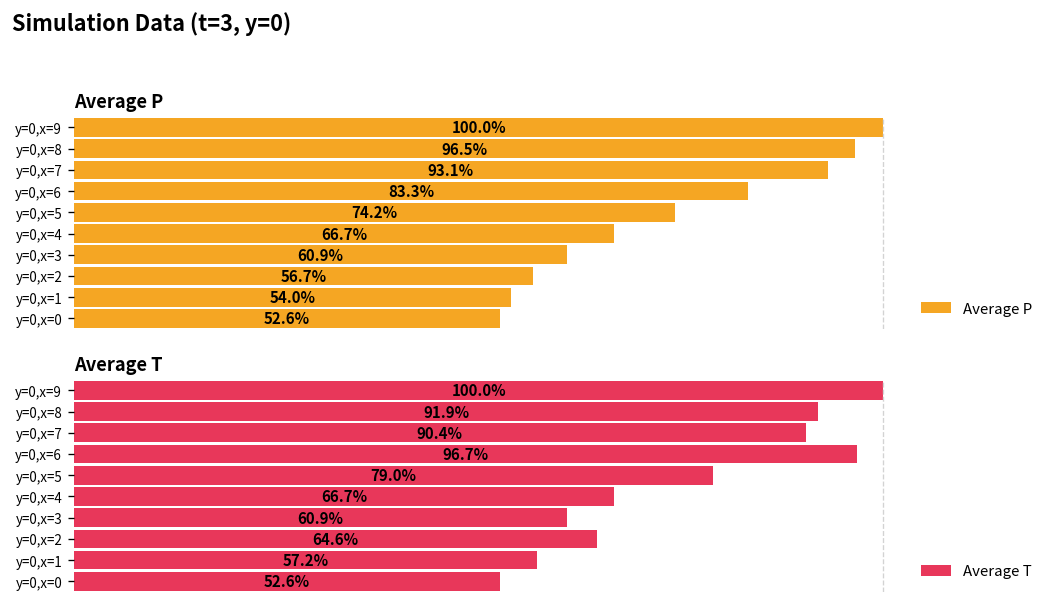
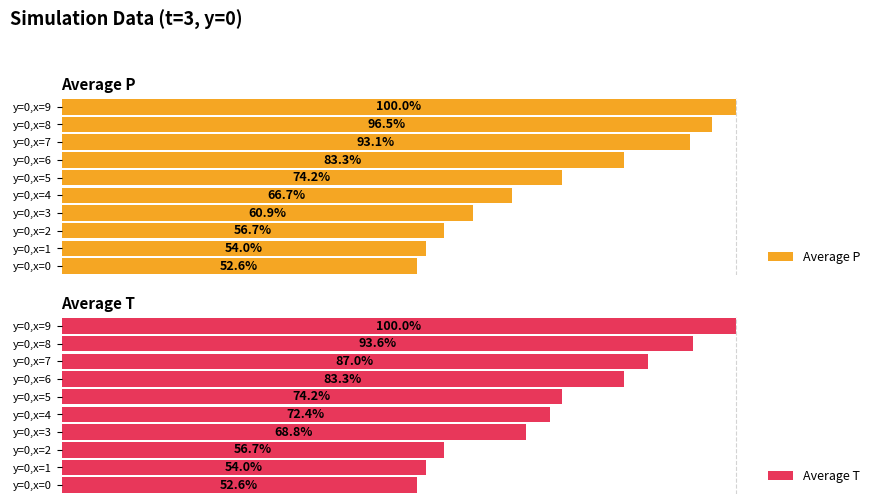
  {
    "Average P": {
      "y=0,x=9": "100.0%",
      "y=0,x=8": "96.5%",
      "y=0,x=7": "93.1%",
      "y=0,x=6": "83.3%",
      "y=0,x=5": "74.2%",
      "y=0,x=4": "66.7%",
      "y=0,x=3": "60.9%",
      "y=0,x=2": "56.7%",
      "y=0,x=1": "54.0%",
      "y=0,x=0": "52.6%"
    },
    "Average T": {
      "y=0,x=9": "100.0%",
-     "y=0,x=8": "91.9%",
-     "y=0,x=7": "90.4%",
-     "y=0,x=6": "96.7%",
-     "y=0,x=5": "79.0%",
-     "y=0,x=4": "66.7%",
-     "y=0,x=3": "60.9%",
-     "y=0,x=2": "64.6%",
-     "y=0,x=1": "57.2%",
+     "y=0,x=8": "93.6%",
+     "y=0,x=7": "87.0%",
+     "y=0,x=6": "83.3%",
+     "y=0,x=5": "74.2%",
+     "y=0,x=4": "72.4%",
+     "y=0,x=3": "68.8%",
+     "y=0,x=2": "56.7%",
+     "y=0,x=1": "54.0%",
      "y=0,x=0": "52.6%"
    }
  }
